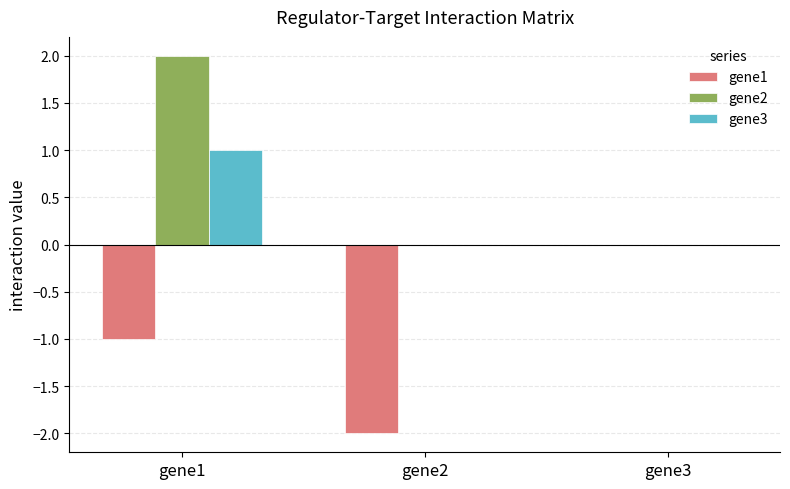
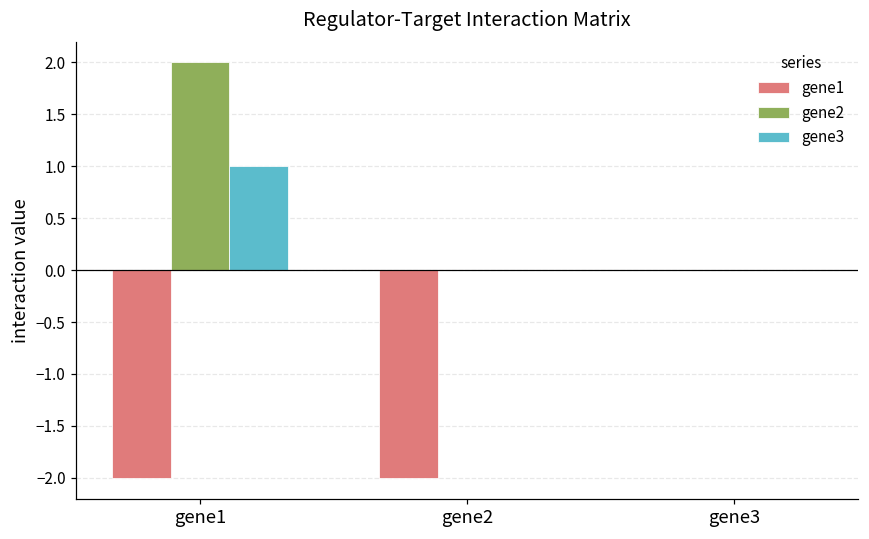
  {
    "gene1": {
-     "gene1": -1,
+     "gene1": -2,
      "gene2": -2,
      "gene3": 0
    },
    "gene2": {
      "gene1": 2,
      "gene2": 0,
      "gene3": 0
    },
    "gene3": {
      "gene1": 1,
      "gene2": 0,
      "gene3": 0
    }
  }
